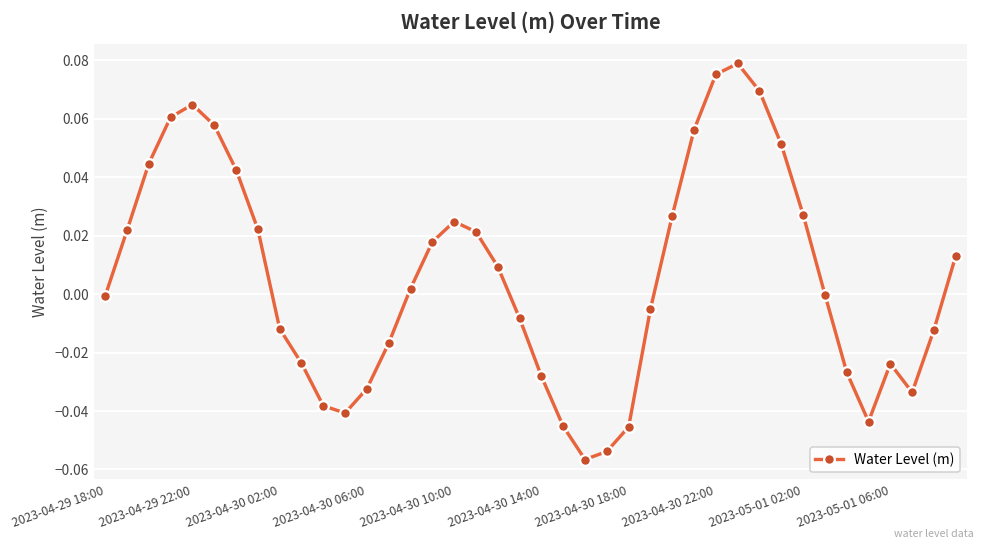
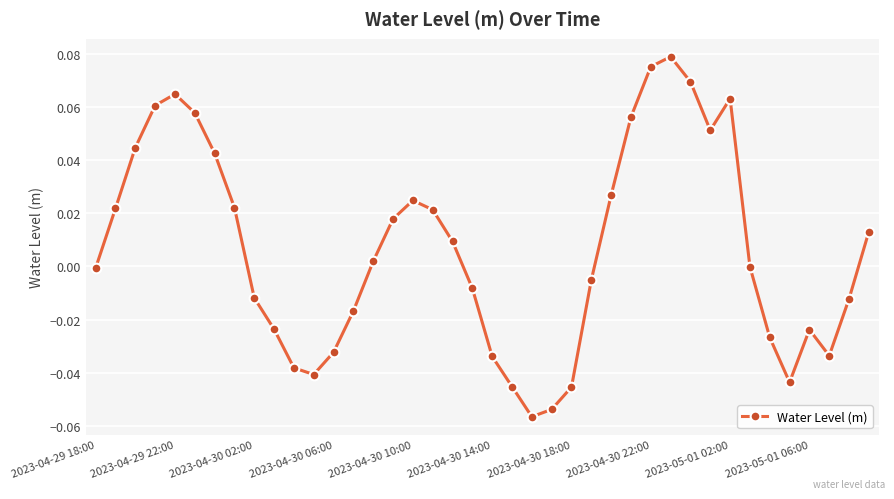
  {
    "2023-04-29 18:00": -0.001,
    "2023-04-29 22:00": 0.065,
    "2023-04-30 02:00": -0.012,
    "2023-04-30 06:00": -0.032,
    "2023-04-30 10:00": 0.025,
-   "2023-04-30 14:00": -0.028,
+   "2023-04-30 14:00": -0.034,
    "2023-04-30 18:00": -0.045,
    "2023-04-30 22:00": 0.075,
-   "2023-05-01 02:00": 0.027,
+   "2023-05-01 02:00": 0.063,
    "2023-05-01 06:00": -0.024
  }
